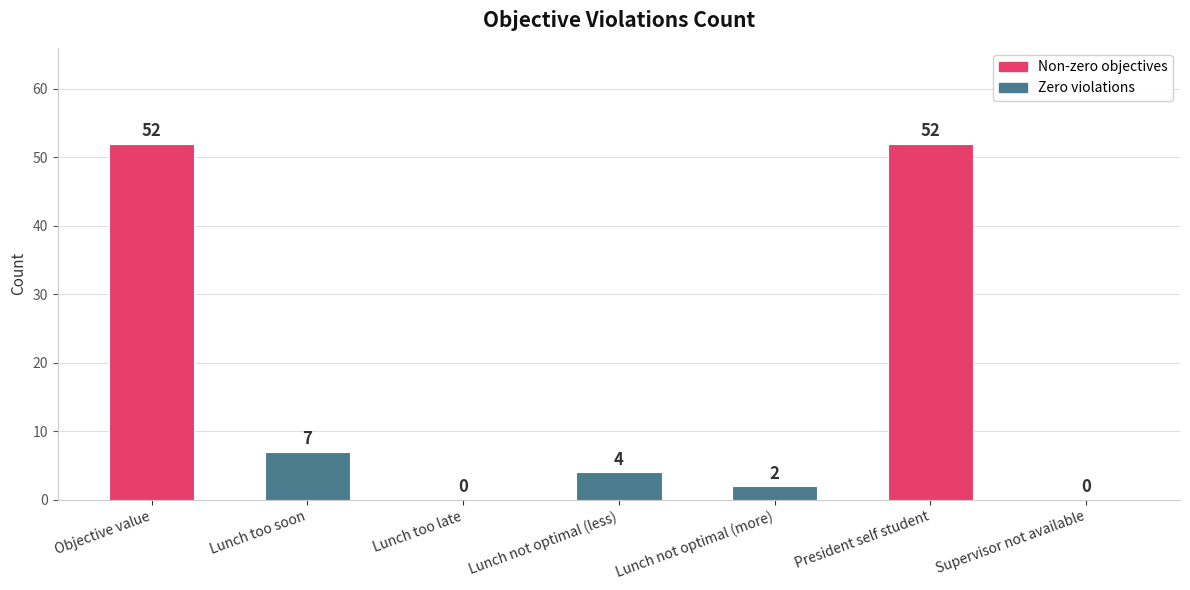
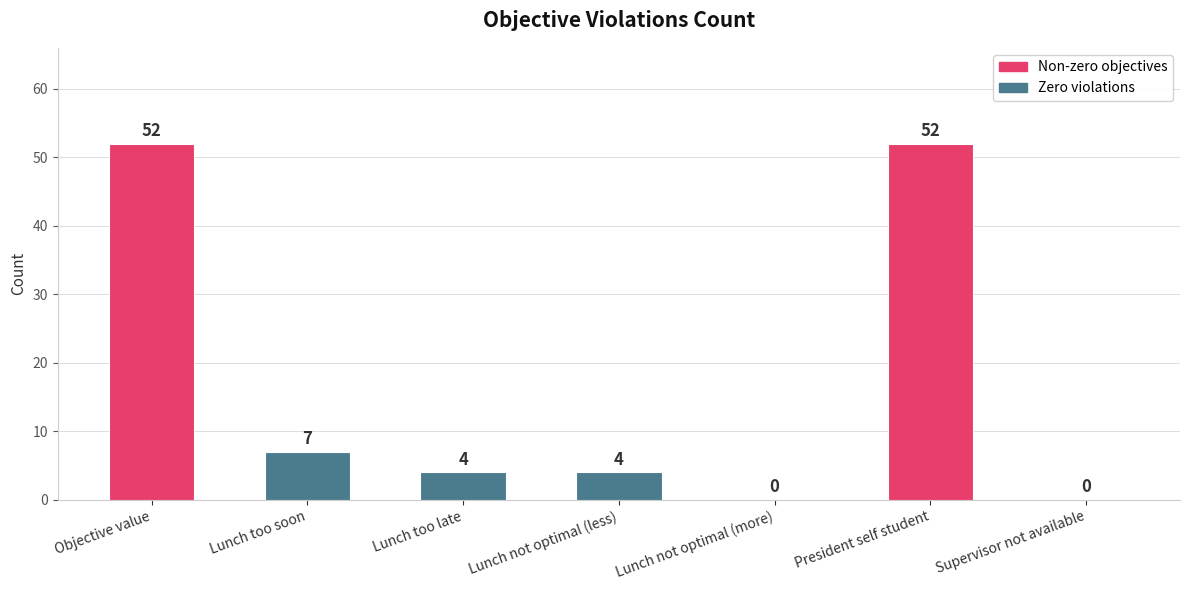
  {
    "Objective value": 52,
    "Lunch too soon": 7,
-   "Lunch too late": 0,
+   "Lunch too late": 4,
    "Lunch not optimal (less)": 4,
-   "Lunch not optimal (more)": 2,
+   "Lunch not optimal (more)": 0,
    "President self student": 52,
    "Supervisor not available": 0
  }
